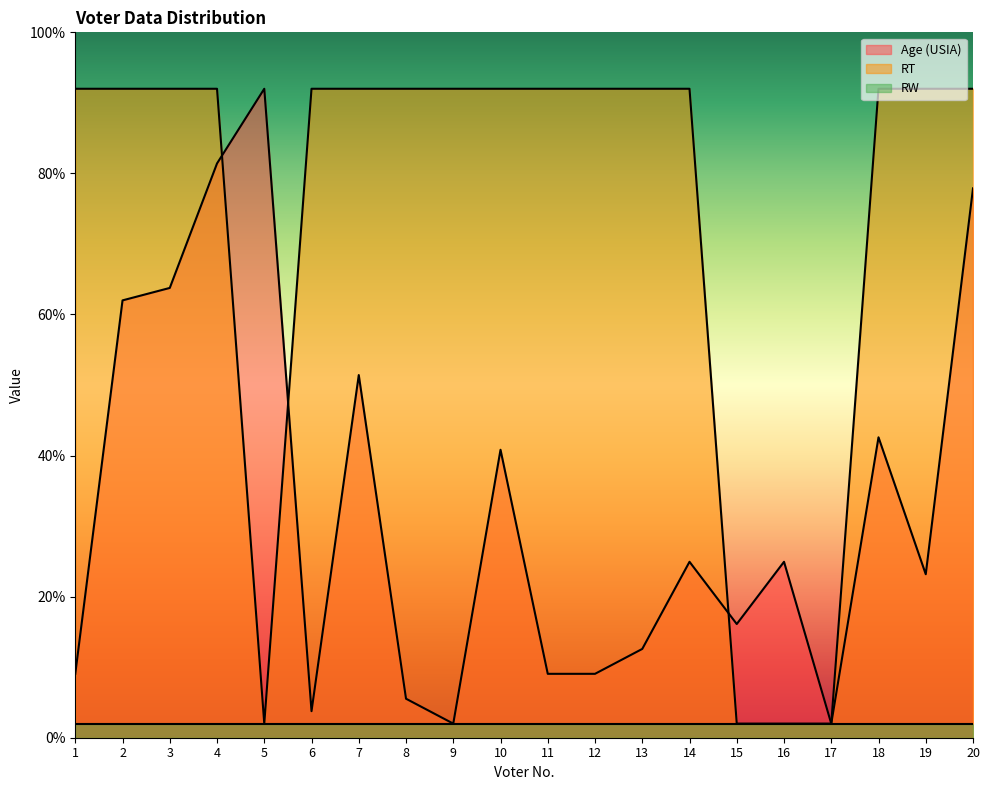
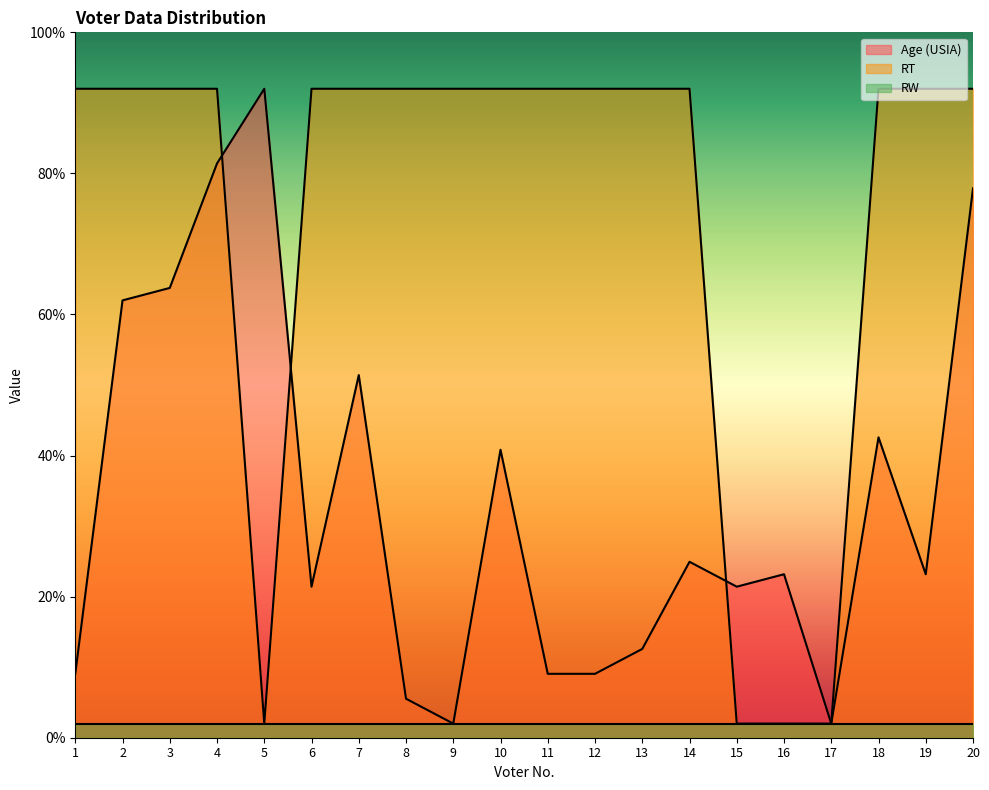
  {
    "Age (USIA)": {
      "1": "9%",
      "2": "62%",
      "3": "64%",
      "4": "81%",
      "5": "92%",
-     "6": "4%",
+     "6": "21%",
      "7": "51%",
      "8": "6%",
      "10": "41%",
      "11": "9%",
      "12": "9%",
      "13": "13%",
      "14": "25%",
-     "15": "16%",
-     "16": "25%",
+     "15": "21%",
+     "16": "23%",
      "18": "43%",
      "19": "23%",
      "20": "78%"
    },
    "RT": {
      "1": "92%",
      "2": "92%",
      "3": "92%",
      "4": "92%",
      "6": "92%",
      "7": "92%",
      "8": "92%",
      "9": "92%",
      "10": "92%",
      "11": "92%",
      "12": "92%",
      "13": "92%",
      "14": "92%",
      "20": "92%"
    },
    "RW": {
      "1": "2%",
      "2": "2%",
      "3": "2%",
      "4": "2%",
      "6": "2%",
      "7": "2%",
      "8": "2%",
      "10": "2%",
      "11": "2%",
      "12": "2%",
      "13": "2%",
      "14": "2%",
      "18": "2%",
      "19": "2%",
      "20": "2%"
    }
  }
